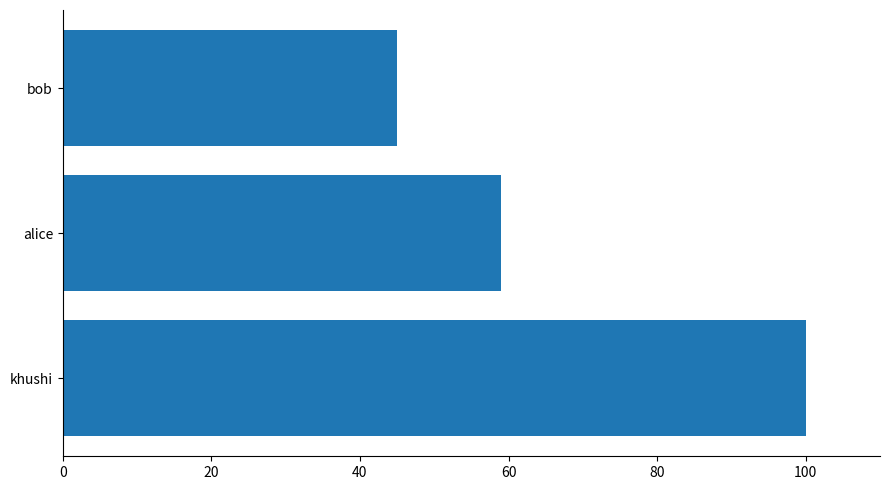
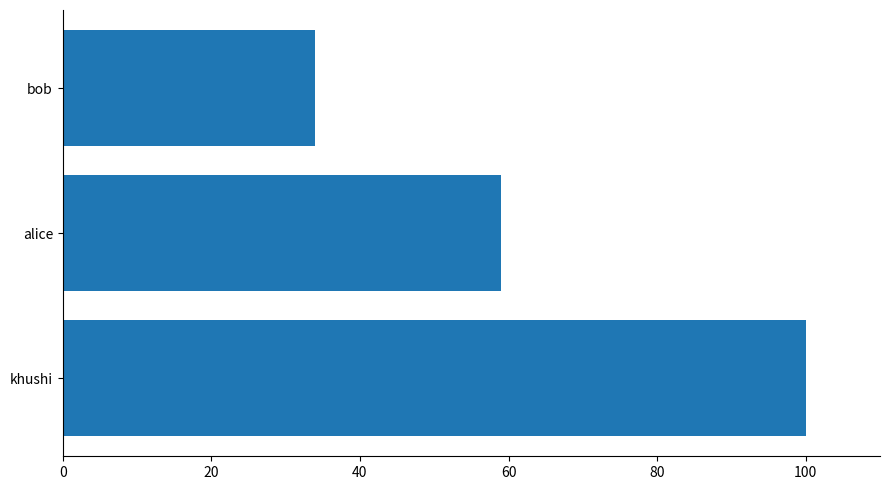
  {
-   "bob": 45,
+   "bob": 34,
    "alice": 59,
    "khushi": 100
  }
